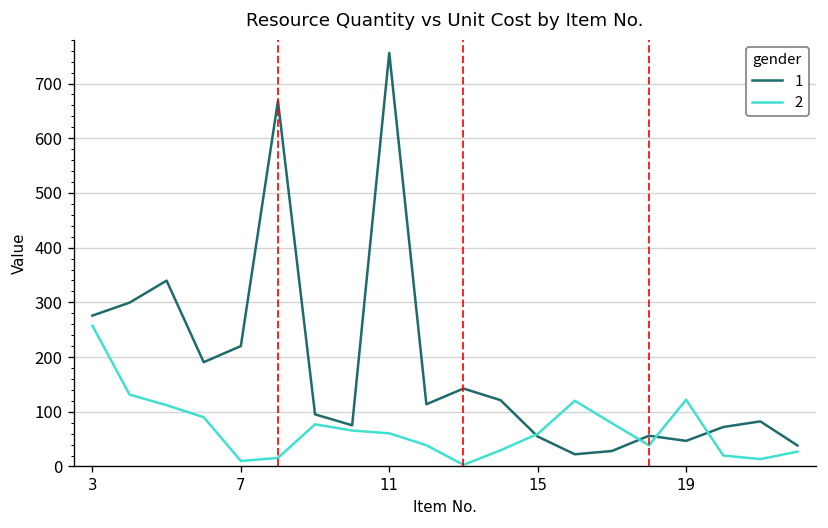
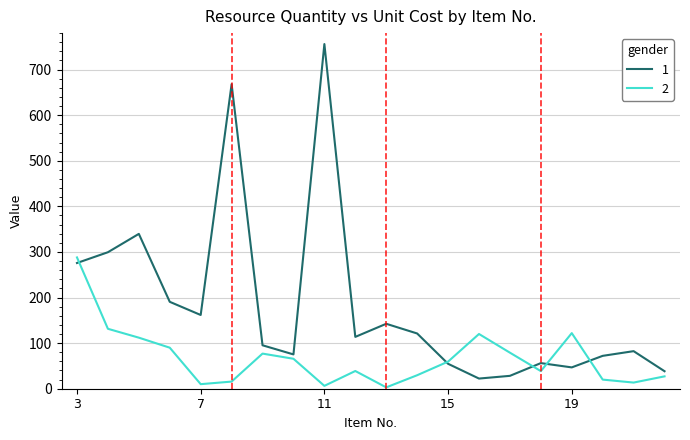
  {
    "1": {
      "3": 280,
-     "7": 220,
+     "7": 160,
      "11": 760,
      "19": 50
    },
    "2": {
-     "3": 260,
+     "3": 290,
      "7": 10,
-     "11": 60,
+     "11": 10,
      "19": 120
    }
  }
